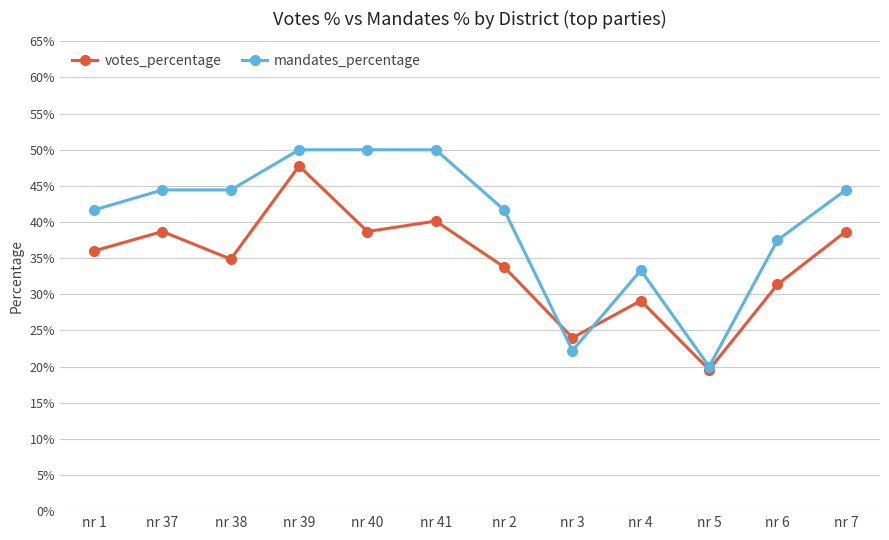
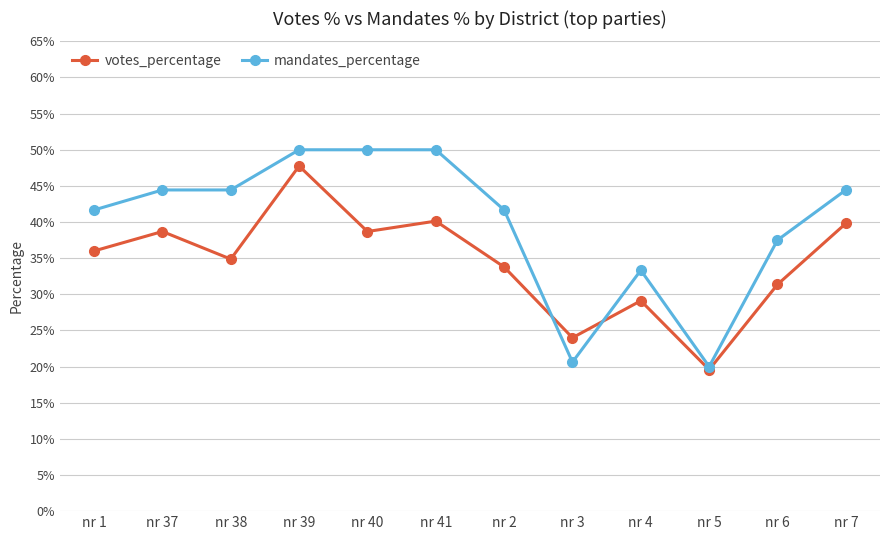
  {
    "votes_percentage": {
      "nr 1": "36%",
      "nr 37": "39%",
      "nr 38": "35%",
      "nr 39": "48%",
      "nr 40": "39%",
      "nr 41": "40%",
      "nr 2": "34%",
      "nr 3": "24%",
      "nr 4": "29%",
      "nr 5": "20%",
      "nr 6": "31%",
-     "nr 7": "39%"
+     "nr 7": "40%"
    },
    "mandates_percentage": {
      "nr 1": "42%",
      "nr 37": "44%",
      "nr 38": "44%",
      "nr 39": "50%",
      "nr 40": "50%",
      "nr 41": "50%",
      "nr 2": "42%",
-     "nr 3": "22%",
+     "nr 3": "21%",
      "nr 4": "33%",
      "nr 5": "20%",
      "nr 6": "38%",
      "nr 7": "44%"
    }
  }
